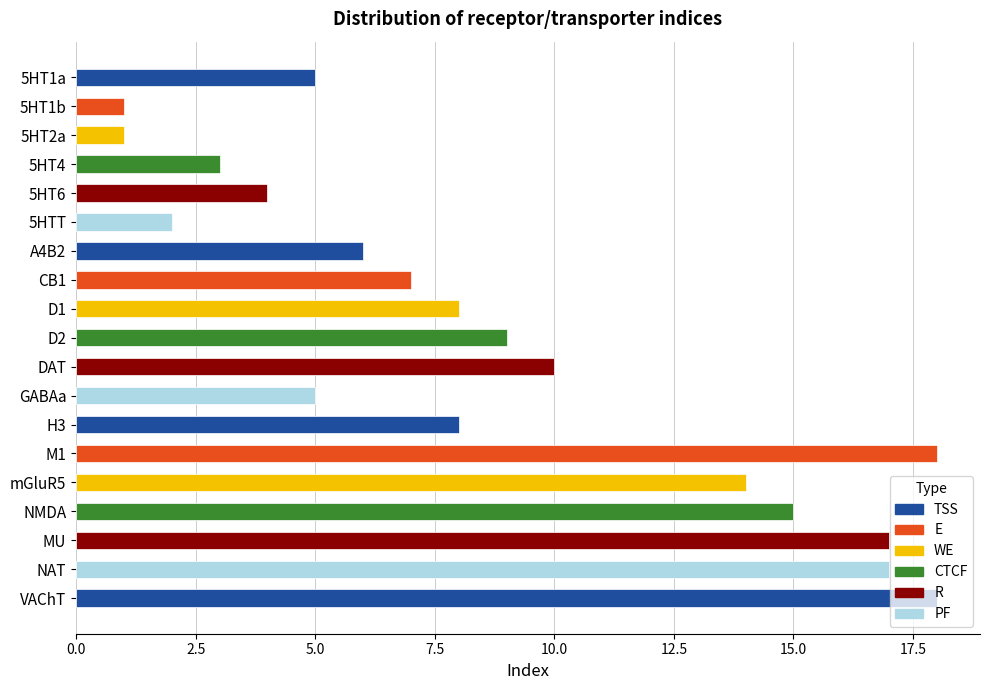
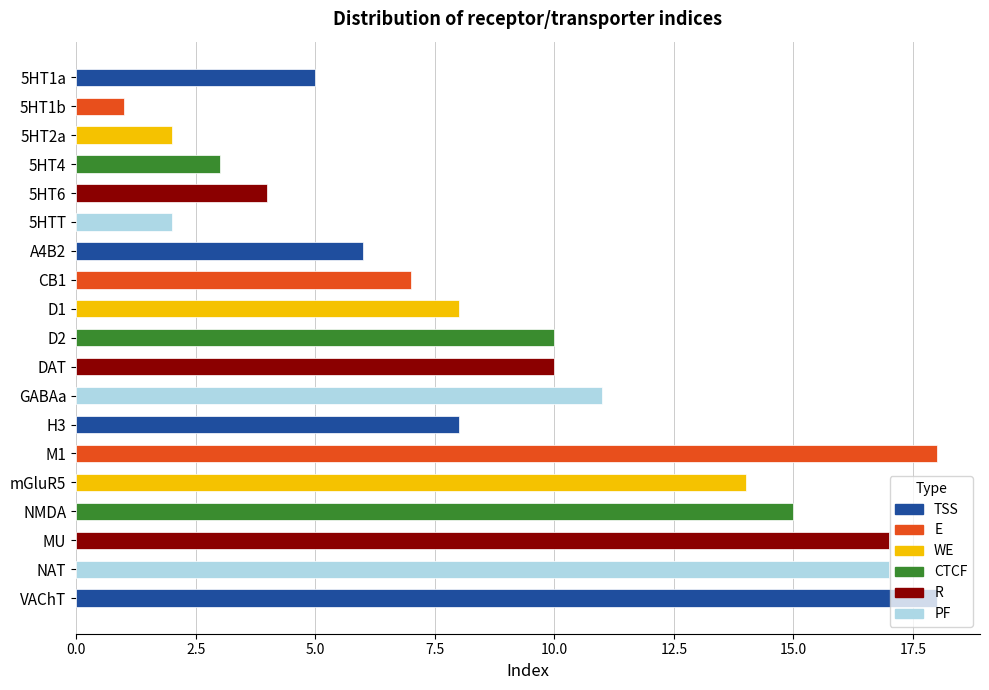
  {
    "5HT1a": 5,
    "5HT1b": 1,
-   "5HT2a": 1,
+   "5HT2a": 2,
    "5HT4": 3,
    "5HT6": 4,
    "5HTT": 2,
    "A4B2": 6,
    "CB1": 7,
    "D1": 8,
-   "D2": 9,
+   "D2": 10,
    "DAT": 10,
-   "GABAa": 5,
+   "GABAa": 11,
    "H3": 8,
    "M1": 18,
    "mGluR5": 14,
    "NMDA": 15,
    "MU": 17,
    "NAT": 17
  }
